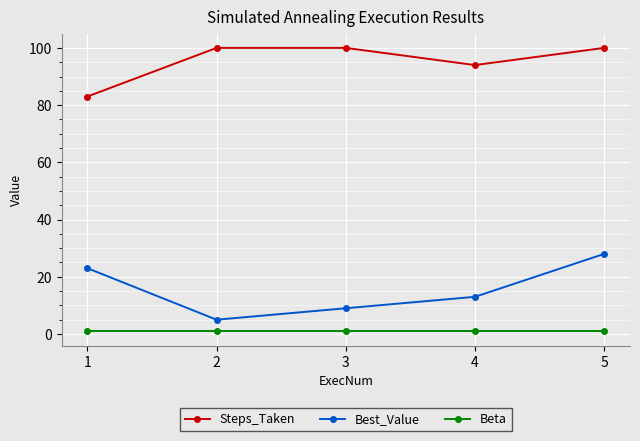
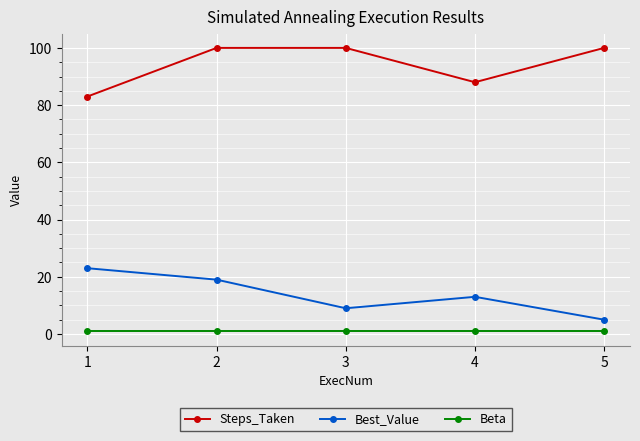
  {
    "Steps_Taken": {
      "1": 83,
      "2": 100,
      "3": 100,
-     "4": 94,
+     "4": 88,
      "5": 100
    },
    "Best_Value": {
      "1": 23,
-     "2": 5,
+     "2": 19,
      "3": 9,
      "4": 13,
-     "5": 28
+     "5": 5
    },
    "Beta": {
      "1": 1,
      "2": 1,
      "3": 1,
      "4": 1,
      "5": 1
    }
  }
